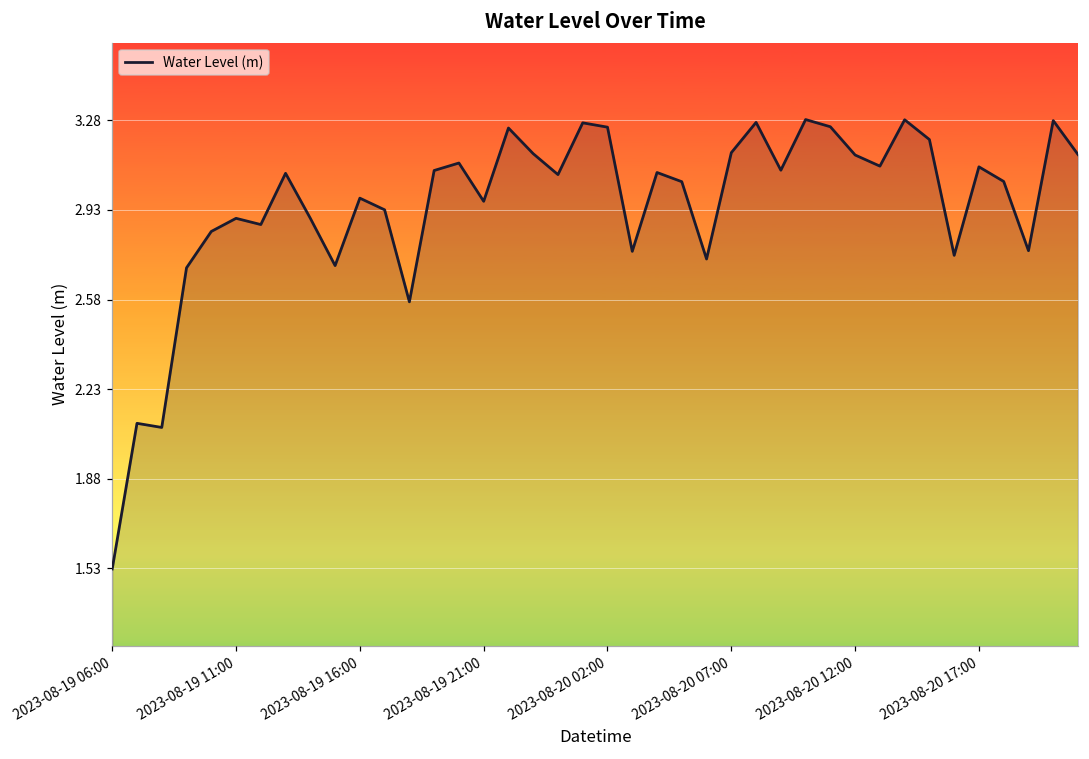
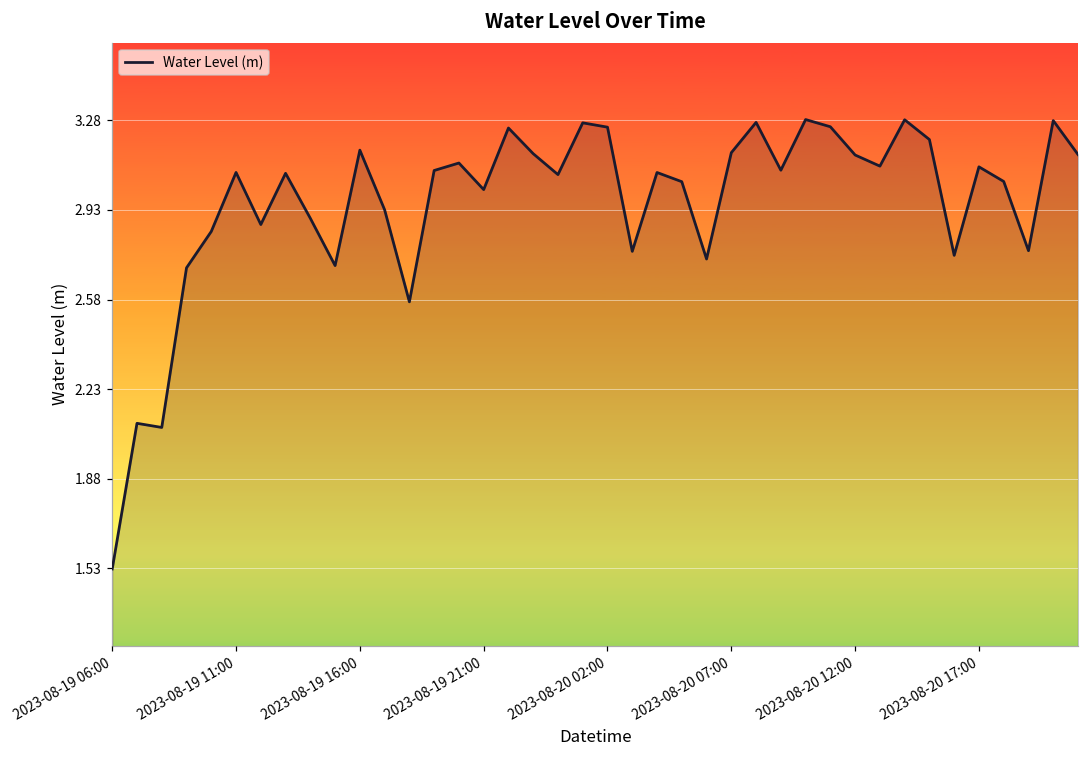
  {
    "2023-08-19 06:00": 1.53,
-   "2023-08-19 11:00": 2.90,
-   "2023-08-19 16:00": 2.98,
-   "2023-08-19 21:00": 2.96,
+   "2023-08-19 11:00": 3.08,
+   "2023-08-19 16:00": 3.16,
+   "2023-08-19 21:00": 3.01,
    "2023-08-20 02:00": 3.25,
    "2023-08-20 07:00": 3.15,
    "2023-08-20 12:00": 3.14,
    "2023-08-20 17:00": 3.10
  }
